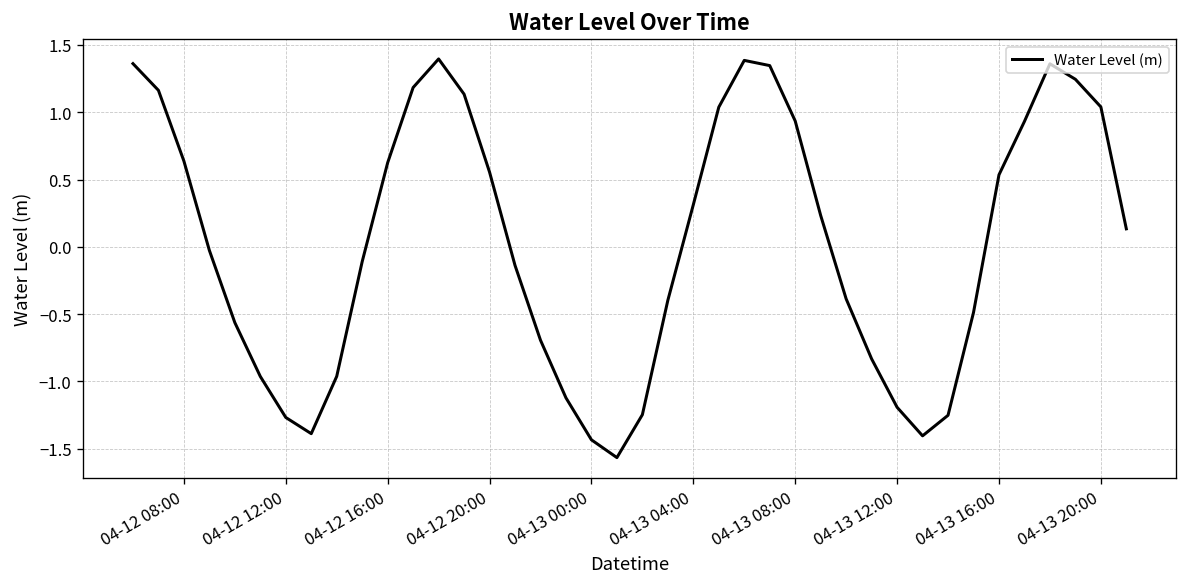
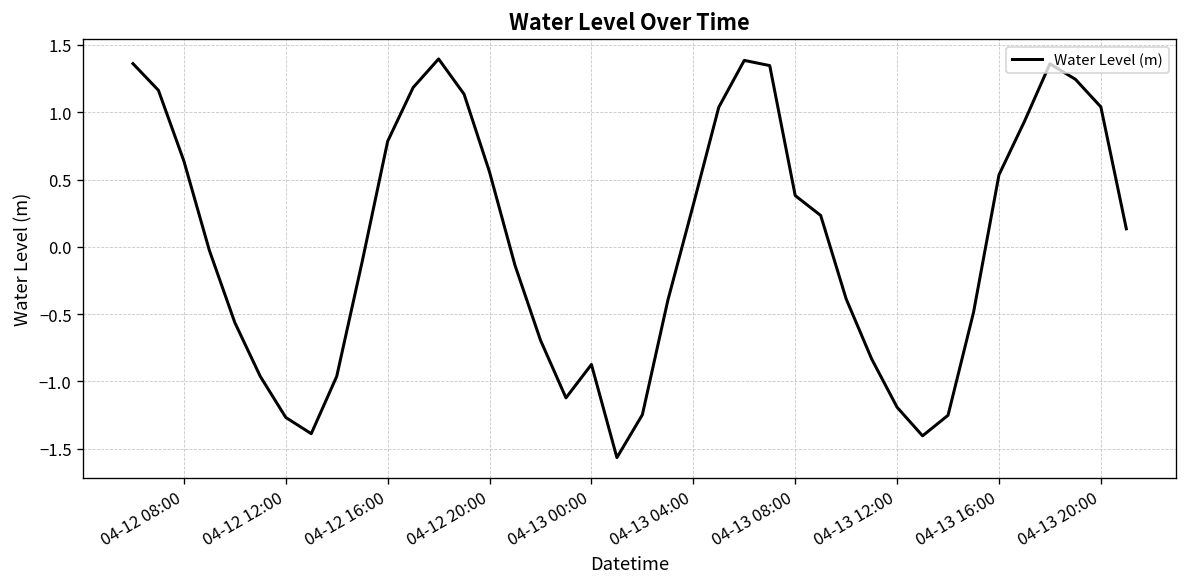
  {
    "04-12 08:00": 0.64,
    "04-12 12:00": -1.27,
-   "04-12 16:00": 0.63,
+   "04-12 16:00": 0.78,
    "04-12 20:00": 0.56,
-   "04-13 00:00": -1.43,
+   "04-13 00:00": -0.87,
    "04-13 04:00": 0.31,
-   "04-13 08:00": 0.94,
+   "04-13 08:00": 0.38,
    "04-13 12:00": -1.19,
    "04-13 16:00": 0.54,
    "04-13 20:00": 1.04
  }
